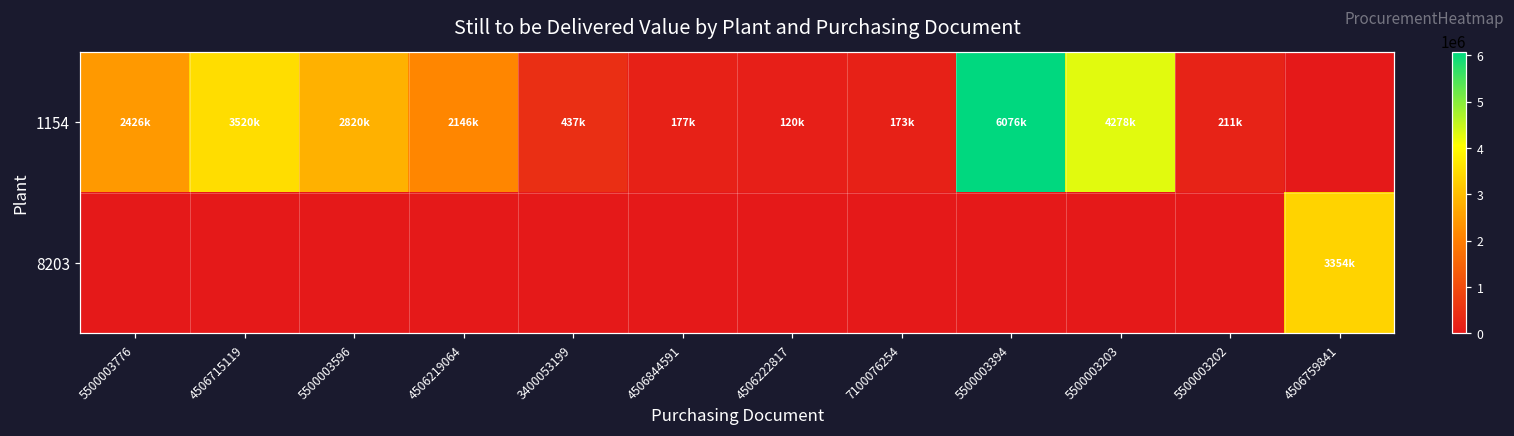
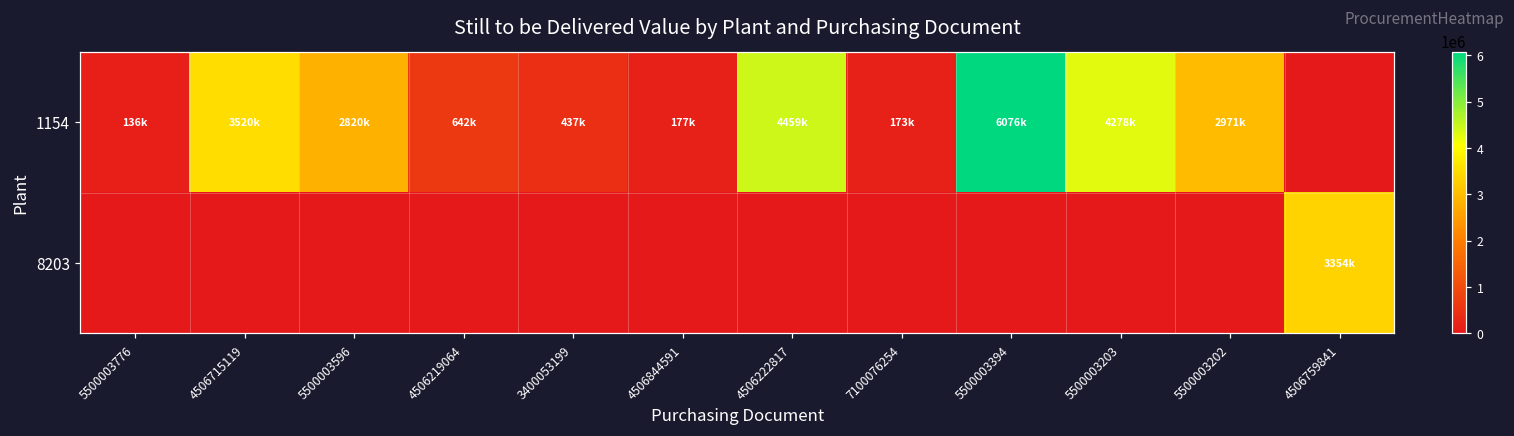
  {
    "1154": {
-     "5500003776": "2426k",
+     "5500003776": "136k",
      "4506715119": "3520k",
      "5500003596": "2820k",
-     "4506219064": "2146k",
+     "4506219064": "642k",
      "3400053199": "437k",
      "4506844591": "177k",
-     "4506222817": "120k",
+     "4506222817": "4459k",
      "7100076254": "173k",
      "5500003394": "6076k",
      "5500003203": "4278k",
-     "5500003202": "211k"
+     "5500003202": "2971k"
    },
    "8203": {
      "4506759841": "3354k"
    }
  }
